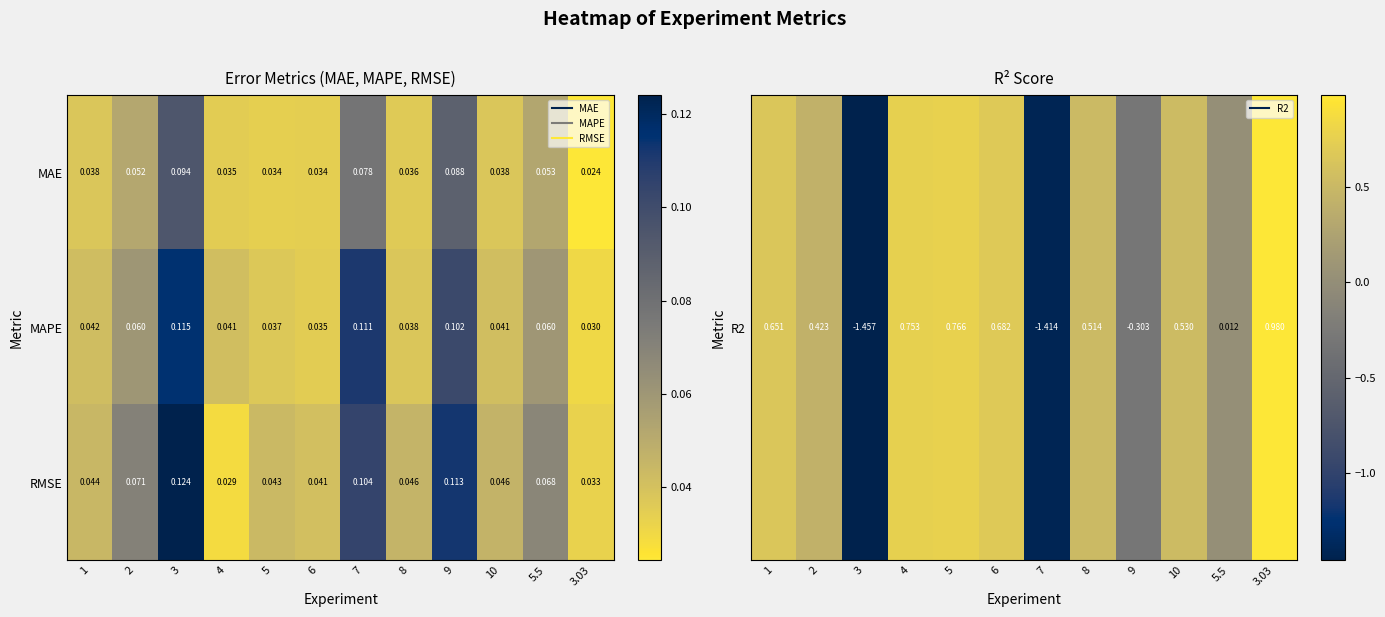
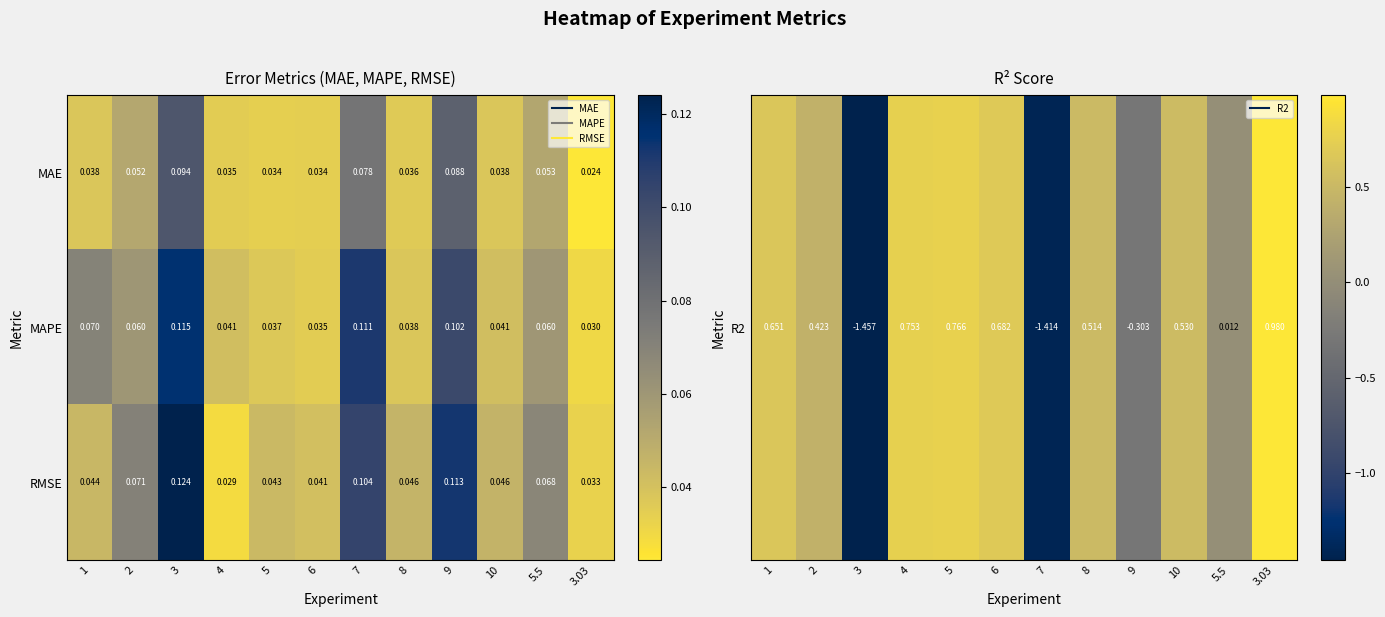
  {
    "Error Metrics (MAE, MAPE, RMSE)": {
      "MAE": {
        "1": 0.038,
        "2": 0.052,
        "3": 0.094,
        "4": 0.035,
        "5": 0.034,
        "6": 0.034,
        "7": 0.078,
        "8": 0.036,
        "9": 0.088,
        "10": 0.038,
        "5.5": 0.053,
        "3.03": 0.024
      },
      "MAPE": {
-       "1": 0.042,
+       "1": 0.070,
        "2": 0.060,
        "3": 0.115,
        "4": 0.041,
        "5": 0.037,
        "6": 0.035,
        "7": 0.111,
        "8": 0.038,
        "9": 0.102,
        "10": 0.041,
        "5.5": 0.060,
        "3.03": 0.030
      },
      "RMSE": {
        "1": 0.044,
        "2": 0.071,
        "3": 0.124,
        "4": 0.029,
        "5": 0.043,
        "6": 0.041,
        "7": 0.104,
        "8": 0.046,
        "9": 0.113,
        "10": 0.046,
        "5.5": 0.068,
        "3.03": 0.033
      }
    },
    "R² Score": {
      "R2": {
        "1": 0.651,
        "2": 0.423,
        "3": -1.457,
        "4": 0.753,
        "5": 0.766,
        "6": 0.682,
        "7": -1.414,
        "8": 0.514,
        "9": -0.303,
        "10": 0.530,
        "5.5": 0.012,
        "3.03": 0.980
      }
    }
  }
